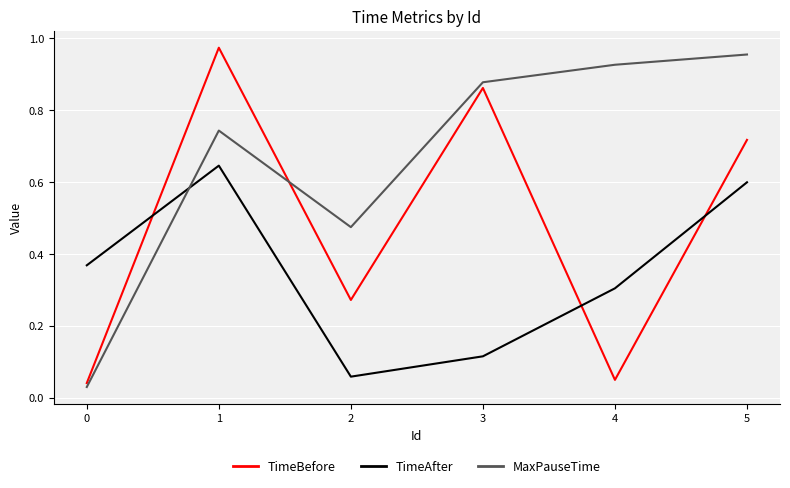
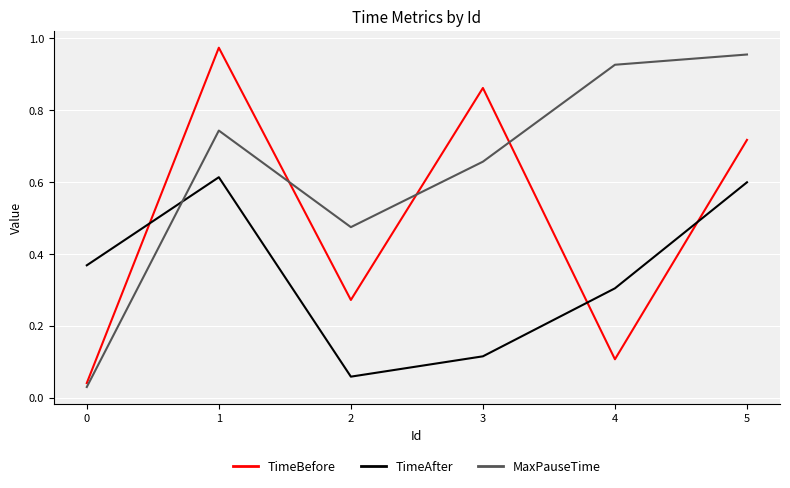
  {
    "TimeBefore": {
      "0": 0.04,
      "1": 0.97,
      "2": 0.27,
      "3": 0.86,
-     "4": 0.05,
+     "4": 0.11,
      "5": 0.72
    },
    "TimeAfter": {
      "0": 0.37,
-     "1": 0.65,
+     "1": 0.61,
      "2": 0.06,
      "3": 0.12,
      "4": 0.30,
      "5": 0.60
    },
    "MaxPauseTime": {
      "0": 0.03,
      "1": 0.74,
      "2": 0.47,
-     "3": 0.88,
+     "3": 0.66,
      "4": 0.93,
      "5": 0.96
    }
  }
